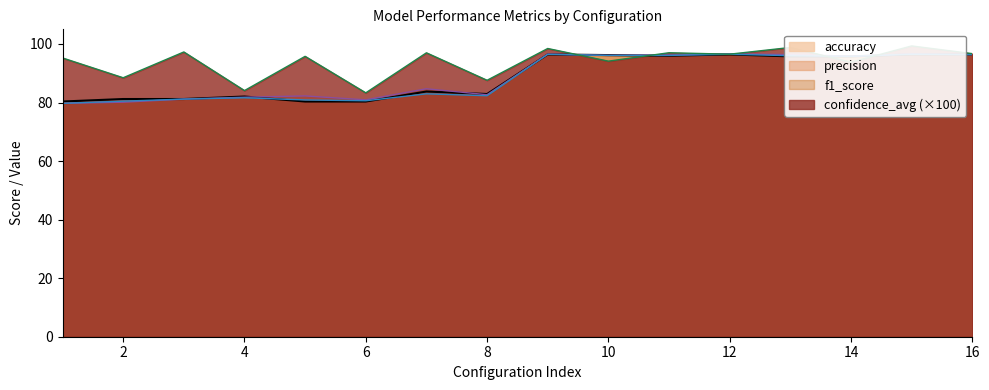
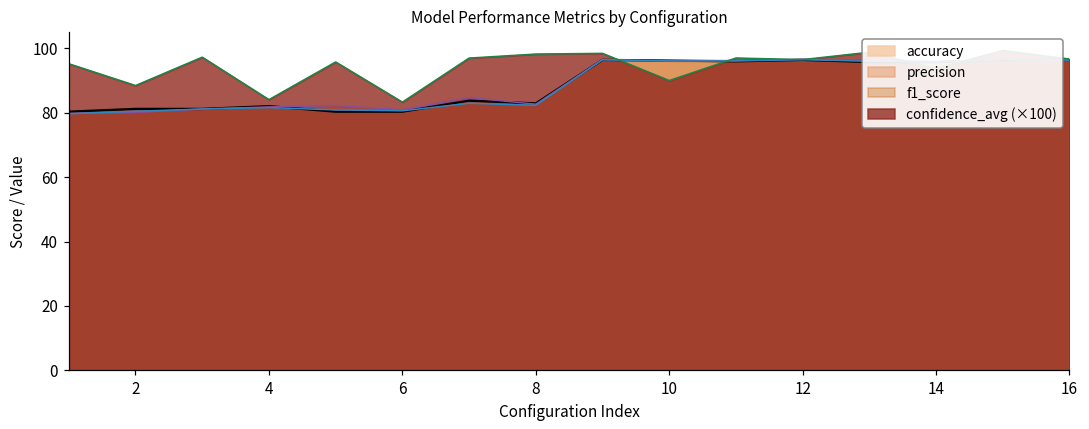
  {
    "confidence_avg (×100)": {
      "2": 88,
      "4": 84,
      "6": 83,
-     "8": 88,
-     "10": 94
+     "8": 98,
+     "10": 90
    }
  }
